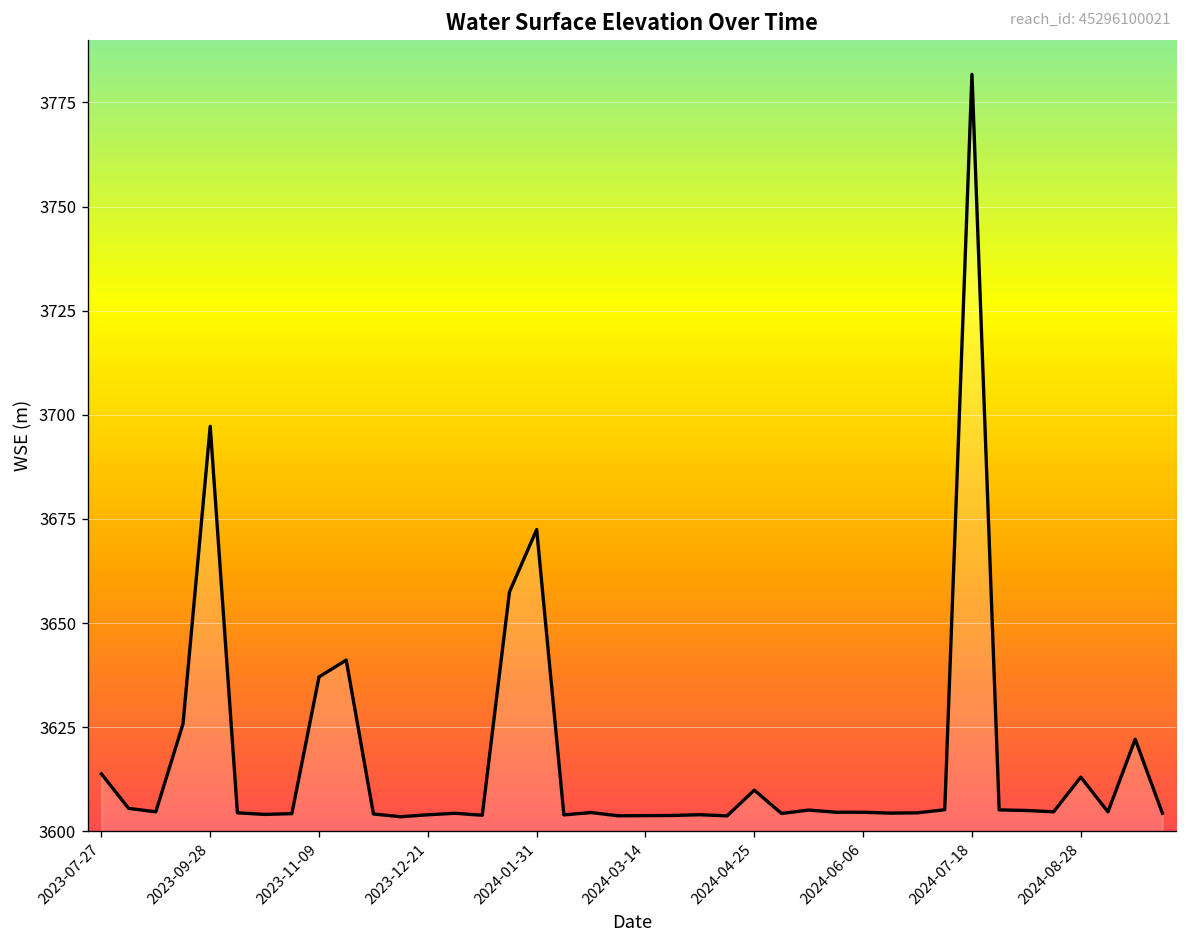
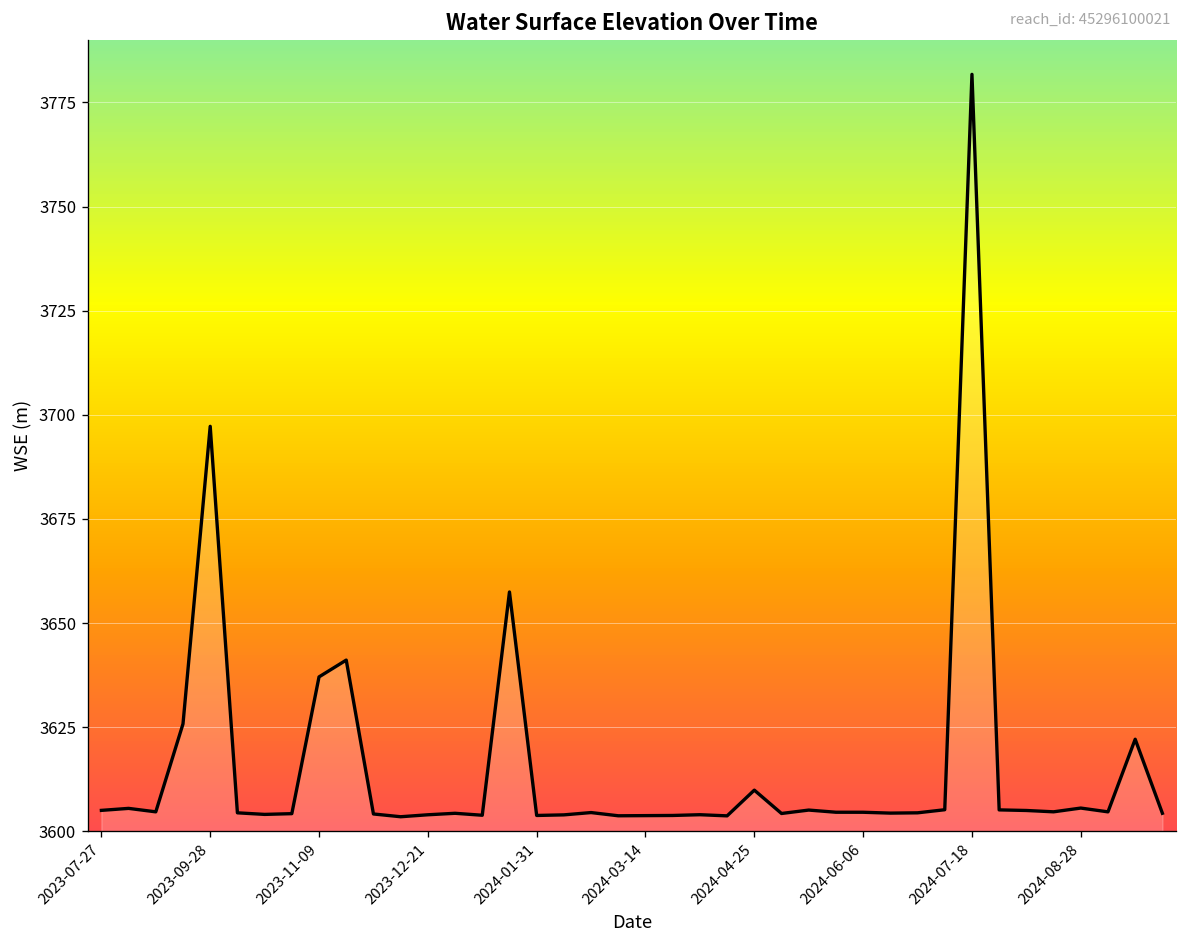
  {
-   "2023-07-27": 3614,
+   "2023-07-27": 3605,
    "2023-09-28": 3697,
    "2023-11-09": 3637,
    "2023-12-21": 3604,
-   "2024-01-31": 3672,
+   "2024-01-31": 3604,
    "2024-03-14": 3604,
    "2024-04-25": 3610,
    "2024-06-06": 3605,
    "2024-07-18": 3782,
-   "2024-08-28": 3613
+   "2024-08-28": 3606
  }
